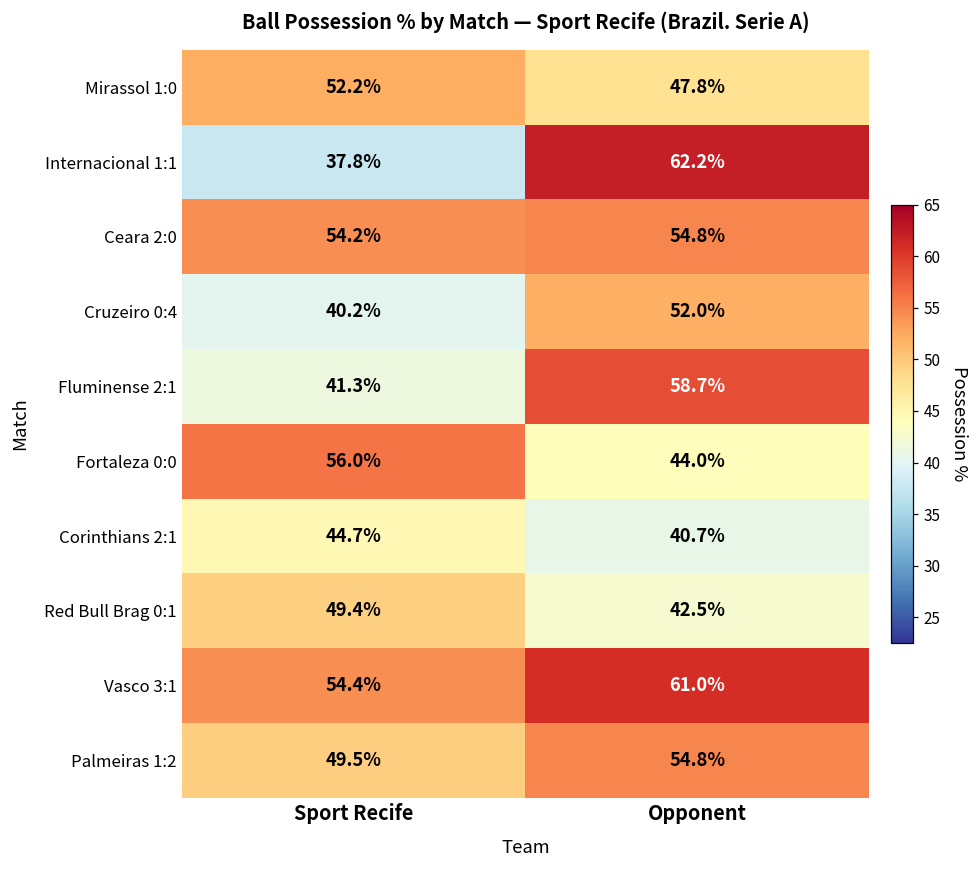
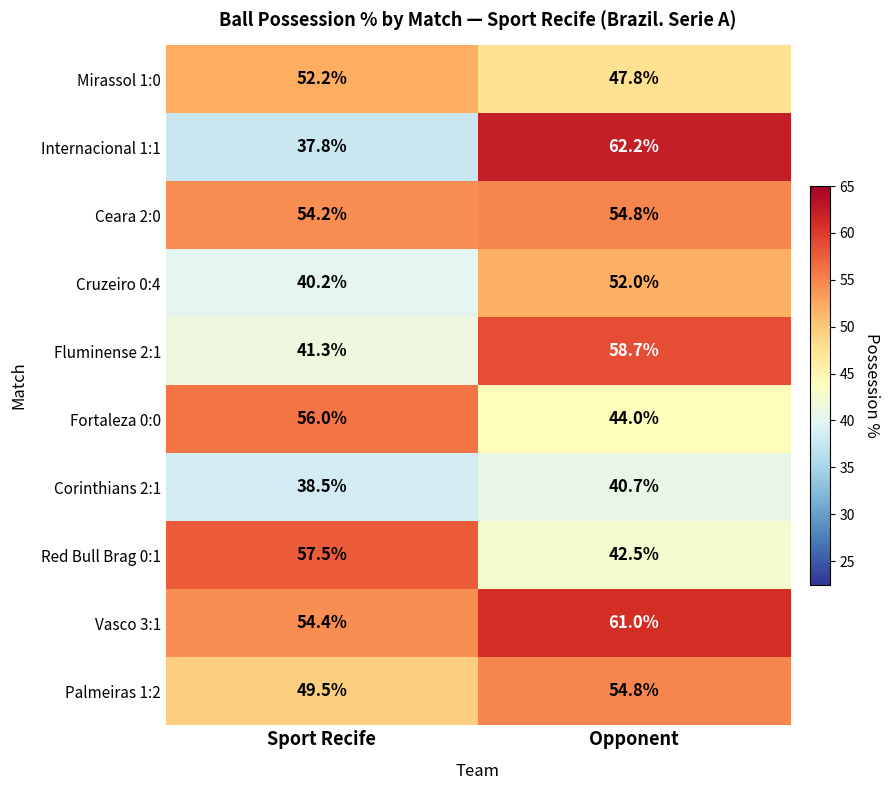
  {
    "Mirassol 1:0": {
      "Sport Recife": "52.2%",
      "Opponent": "47.8%"
    },
    "Internacional 1:1": {
      "Sport Recife": "37.8%",
      "Opponent": "62.2%"
    },
    "Ceara 2:0": {
      "Sport Recife": "54.2%",
      "Opponent": "54.8%"
    },
    "Cruzeiro 0:4": {
      "Sport Recife": "40.2%",
      "Opponent": "52.0%"
    },
    "Fluminense 2:1": {
      "Sport Recife": "41.3%",
      "Opponent": "58.7%"
    },
    "Fortaleza 0:0": {
      "Sport Recife": "56.0%",
      "Opponent": "44.0%"
    },
    "Corinthians 2:1": {
-     "Sport Recife": "44.7%",
+     "Sport Recife": "38.5%",
      "Opponent": "40.7%"
    },
    "Red Bull Brag 0:1": {
-     "Sport Recife": "49.4%",
+     "Sport Recife": "57.5%",
      "Opponent": "42.5%"
    },
    "Vasco 3:1": {
      "Sport Recife": "54.4%",
      "Opponent": "61.0%"
    },
    "Palmeiras 1:2": {
      "Sport Recife": "49.5%",
      "Opponent": "54.8%"
    }
  }
